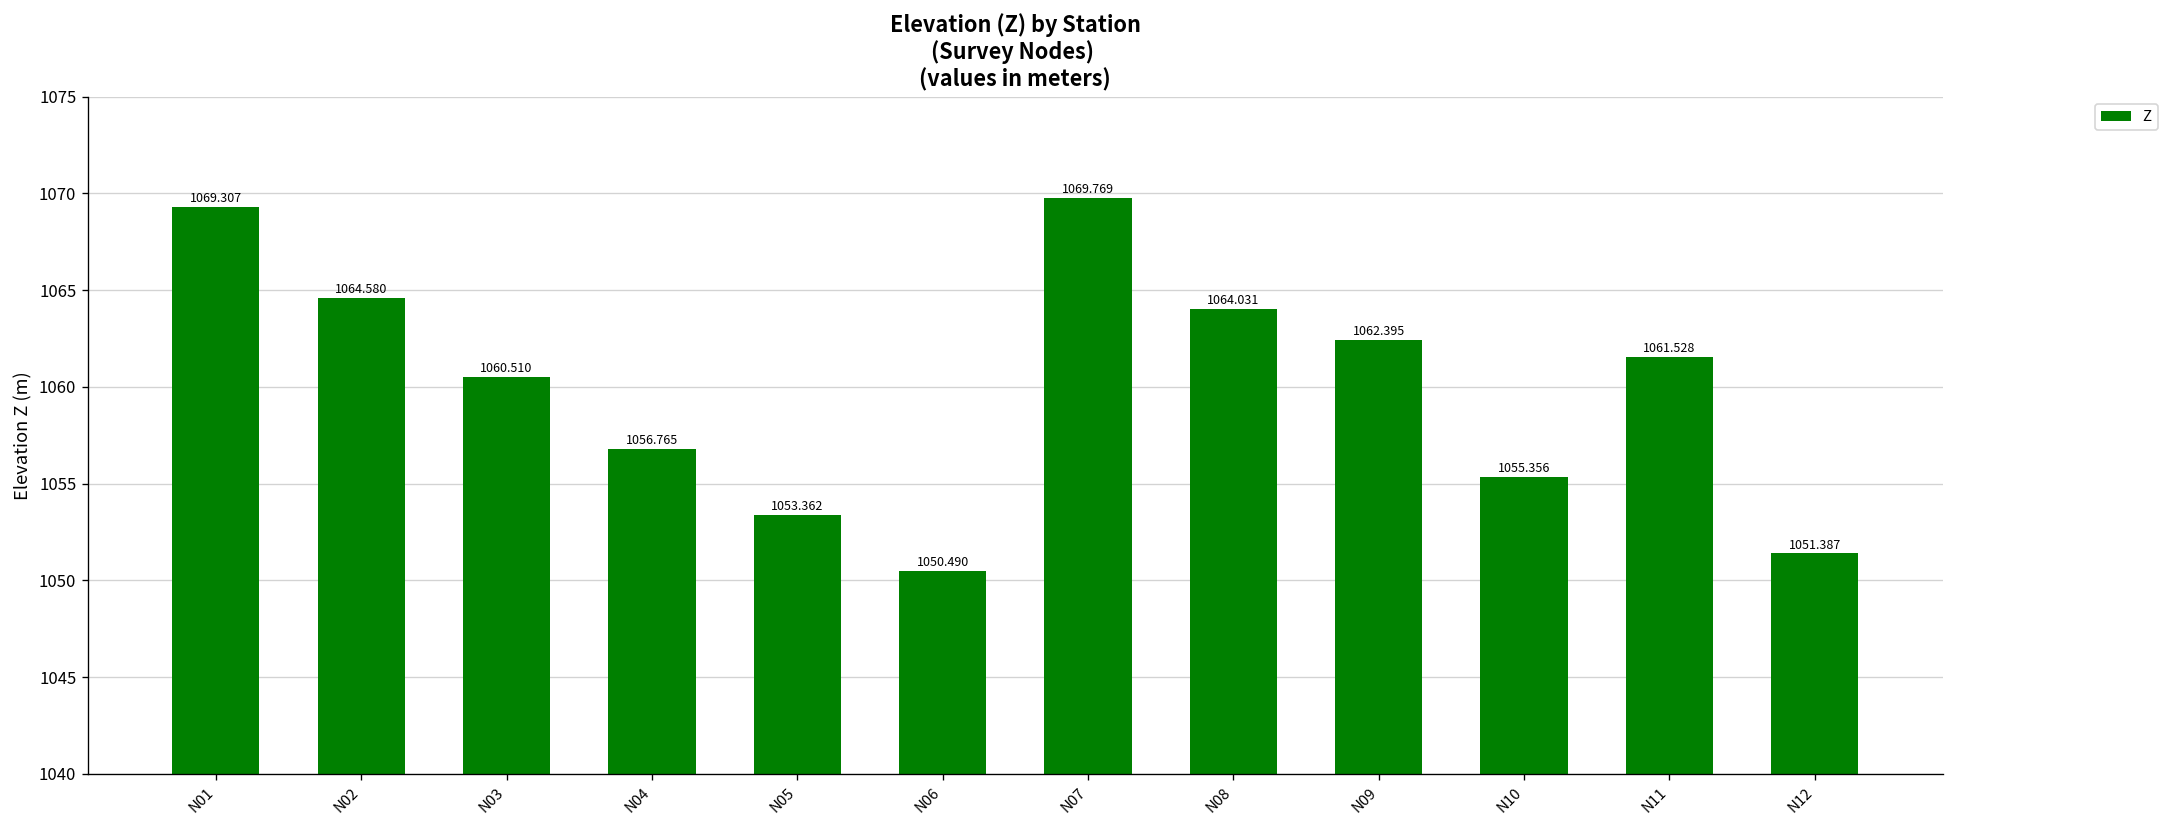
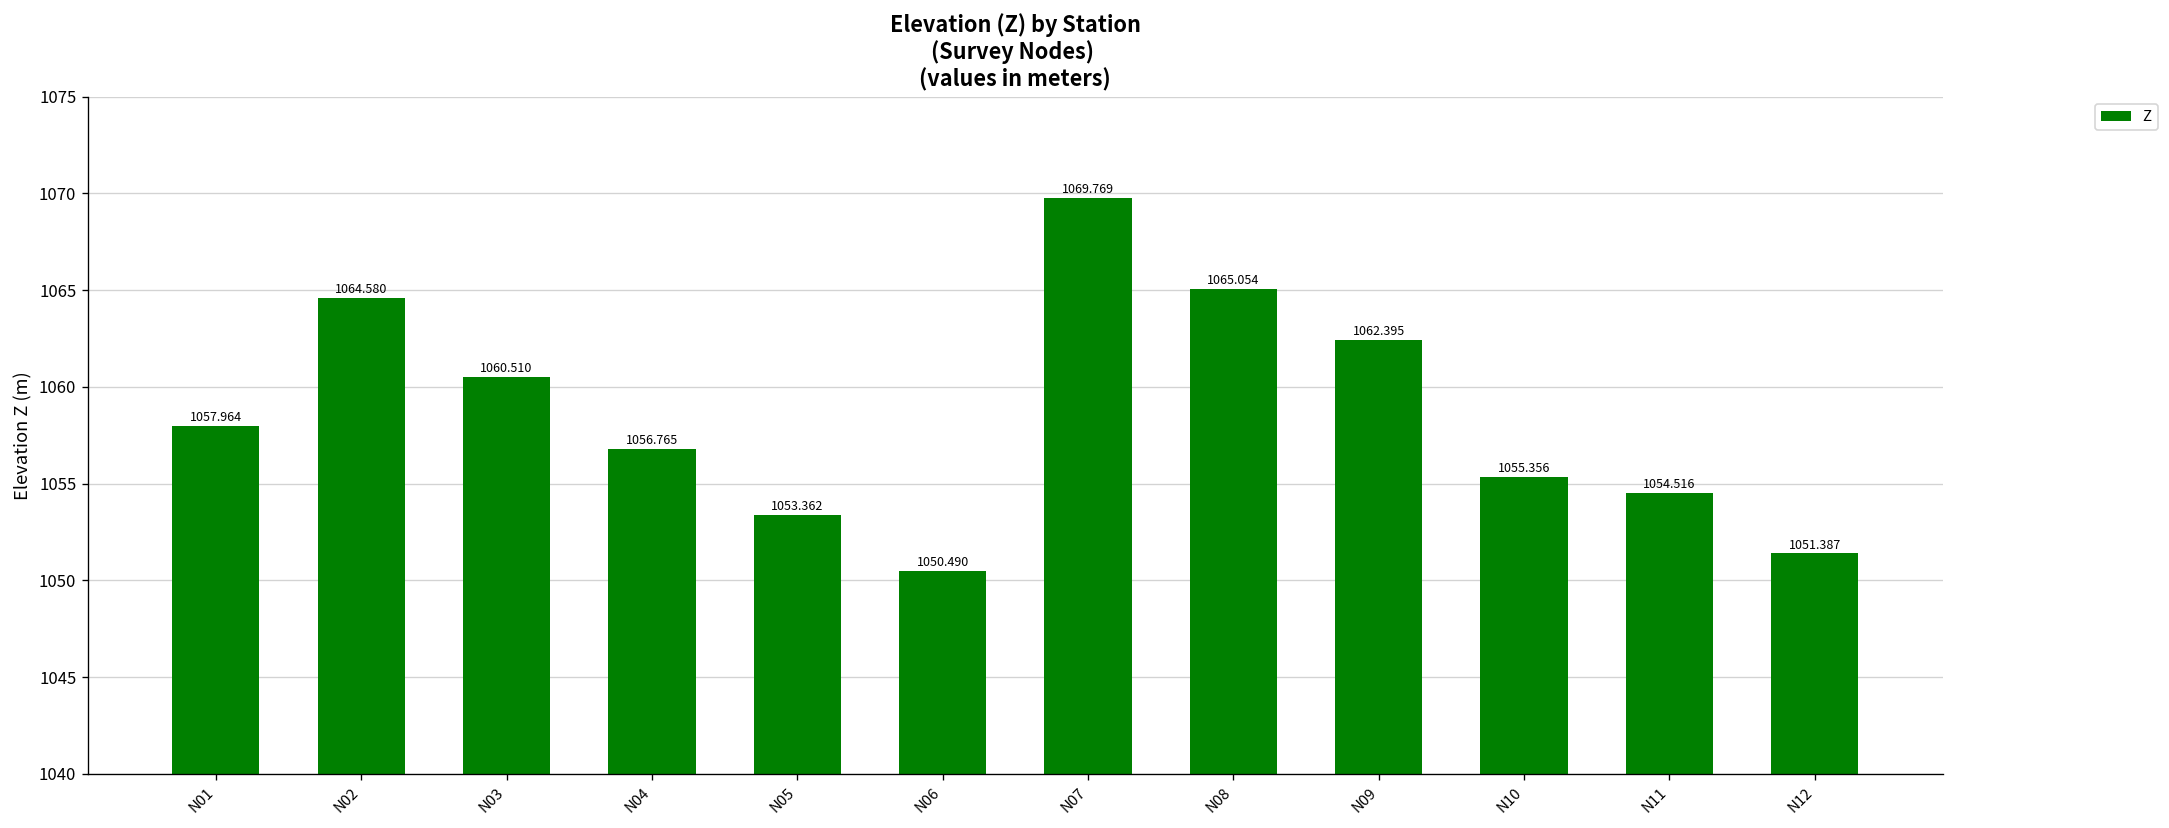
  {
-   "N01": 1069.307,
+   "N01": 1057.964,
    "N02": 1064.580,
    "N03": 1060.510,
    "N04": 1056.765,
    "N05": 1053.362,
    "N06": 1050.490,
    "N07": 1069.769,
-   "N08": 1064.031,
+   "N08": 1065.054,
    "N09": 1062.395,
    "N10": 1055.356,
-   "N11": 1061.528,
+   "N11": 1054.516,
    "N12": 1051.387
  }
